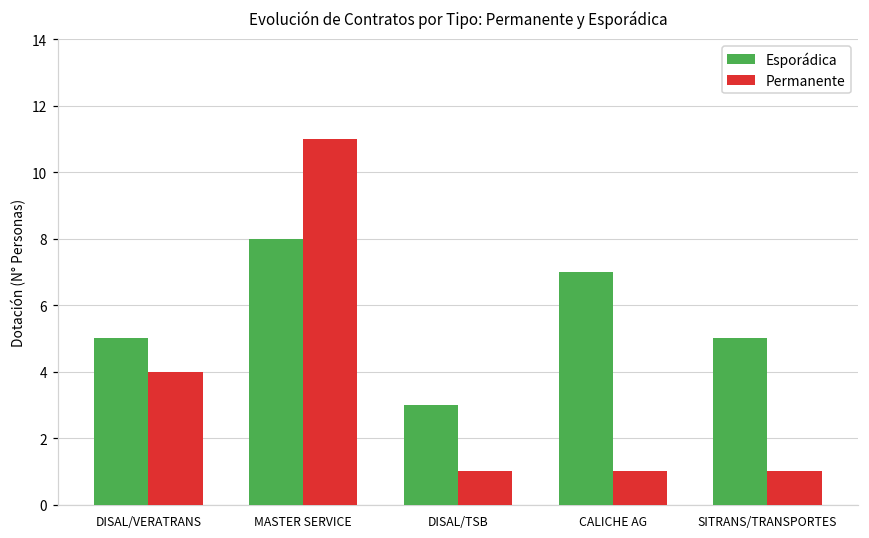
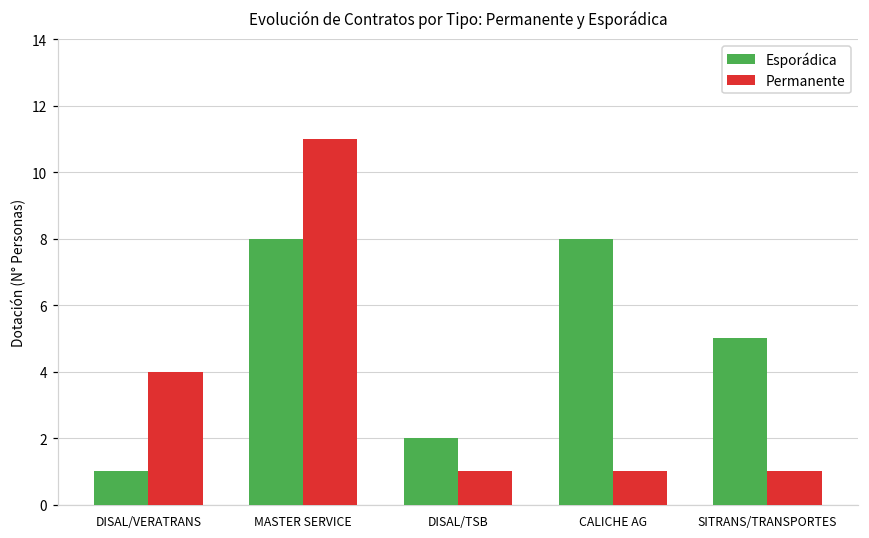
  {
    "Esporádica": {
-     "DISAL/VERATRANS": 5,
+     "DISAL/VERATRANS": 1,
      "MASTER SERVICE": 8,
-     "DISAL/TSB": 3,
-     "CALICHE AG": 7,
+     "DISAL/TSB": 2,
+     "CALICHE AG": 8,
      "SITRANS/TRANSPORTES": 5
    },
    "Permanente": {
      "DISAL/VERATRANS": 4,
      "MASTER SERVICE": 11,
      "DISAL/TSB": 1,
      "CALICHE AG": 1,
      "SITRANS/TRANSPORTES": 1
    }
  }
